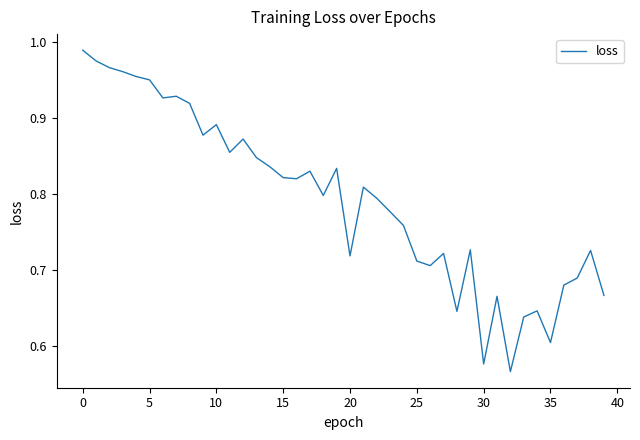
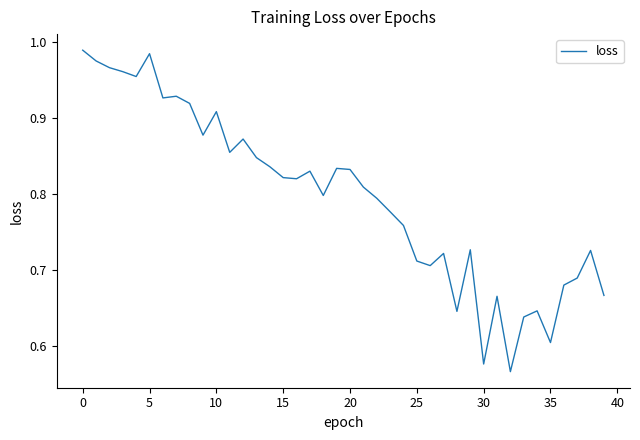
  {
    "0": 0.99,
-   "5": 0.95,
-   "10": 0.89,
+   "5": 0.99,
+   "10": 0.91,
    "15": 0.82,
-   "20": 0.72,
+   "20": 0.83,
    "25": 0.71,
    "30": 0.58,
    "35": 0.60
  }
